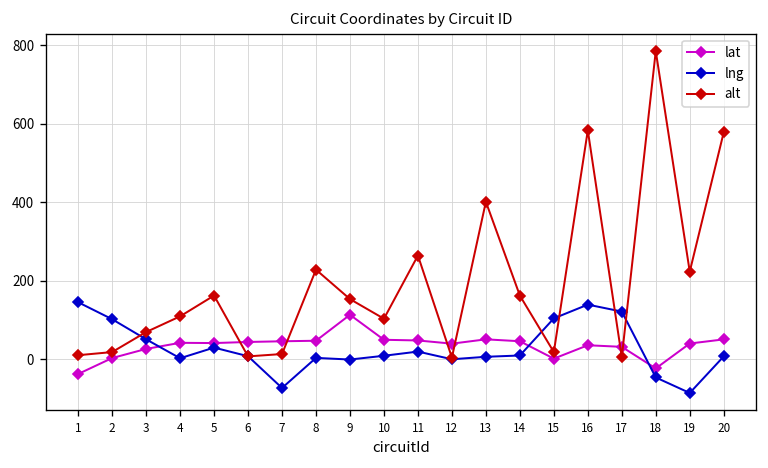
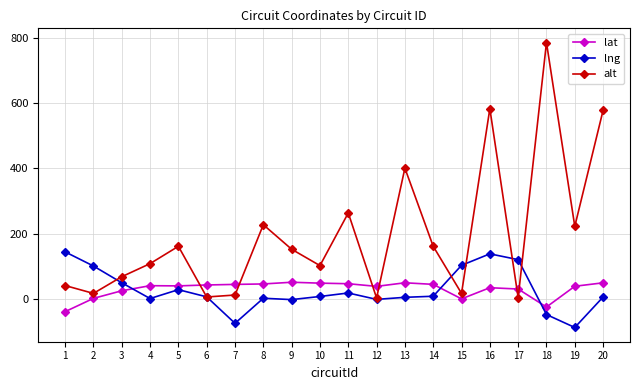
  {
    "lat": {
      "1": -40,
      "2": 0,
      "3": 30,
      "4": 40,
      "5": 40,
      "6": 40,
      "7": 50,
      "8": 50,
-     "9": 110,
+     "9": 50,
      "10": 50,
      "11": 50,
      "12": 40,
      "13": 50,
      "14": 50,
      "15": 0,
      "16": 40,
      "17": 30,
      "18": -20,
      "19": 40,
      "20": 50
    },
    "lng": {
      "1": 140,
      "2": 100,
      "3": 50,
      "4": 0,
      "5": 30,
      "7": -70,
      "8": 0,
      "9": 0,
      "10": 10,
      "11": 20,
      "13": 10,
      "14": 10,
      "15": 100,
      "16": 140,
      "17": 120,
      "18": -50,
      "19": -90,
      "20": 10
    },
    "alt": {
-     "1": 10,
+     "1": 40,
      "2": 20,
      "3": 70,
      "4": 110,
      "5": 160,
      "7": 10,
      "8": 230,
      "9": 150,
      "10": 100,
      "11": 260,
      "13": 400,
      "14": 160,
      "15": 20,
      "16": 580,
      "17": 10,
      "18": 790,
      "19": 220,
      "20": 580
    }
  }
